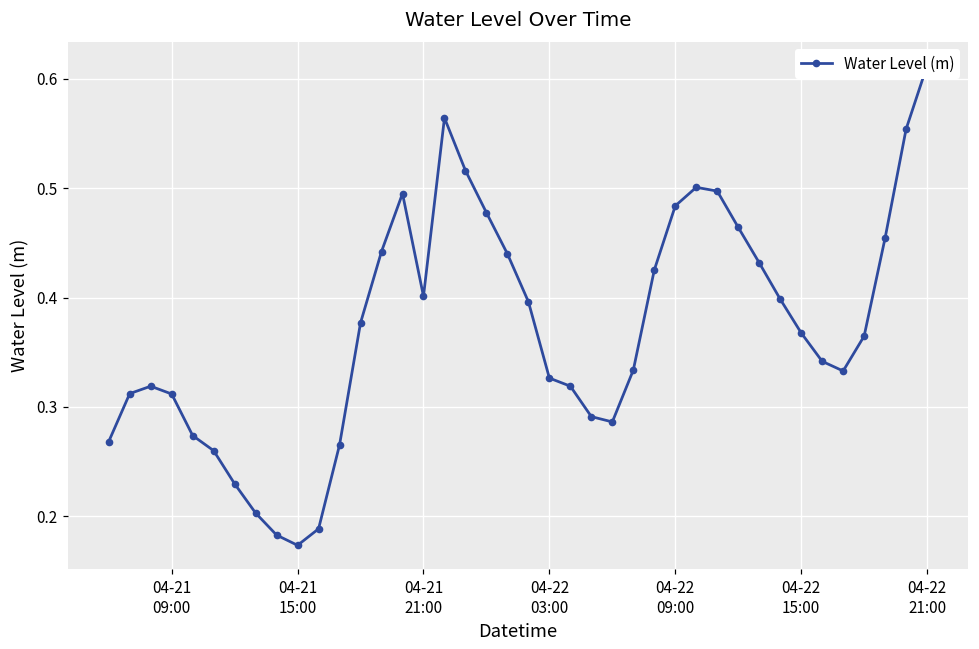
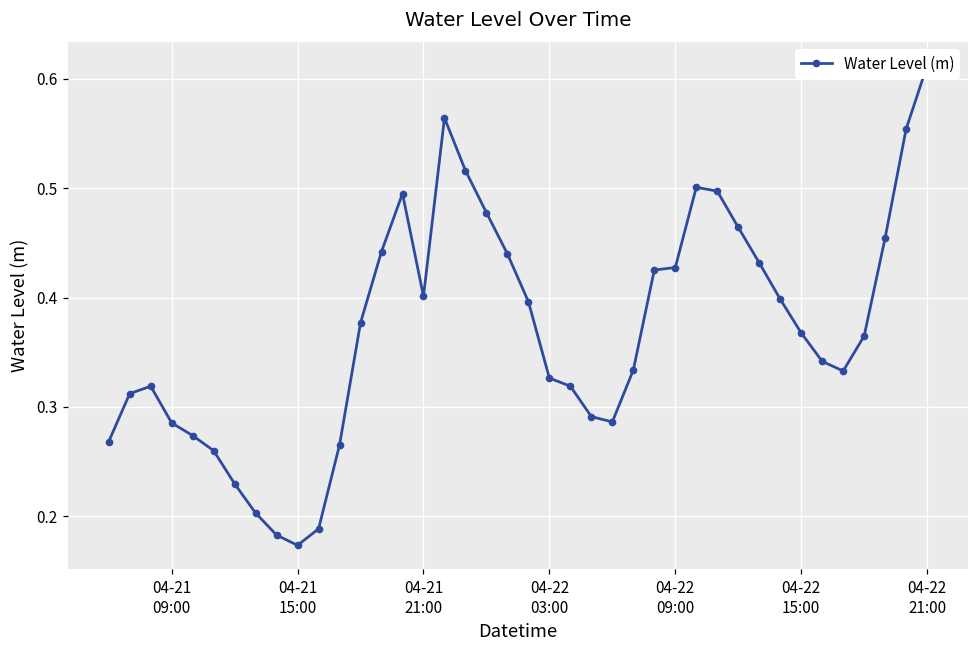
  {
-   "04-21 09:00": 0.31,
+   "04-21 09:00": 0.29,
    "04-21 15:00": 0.17,
    "04-21 21:00": 0.40,
    "04-22 03:00": 0.33,
-   "04-22 09:00": 0.48,
+   "04-22 09:00": 0.43,
    "04-22 15:00": 0.37
  }
